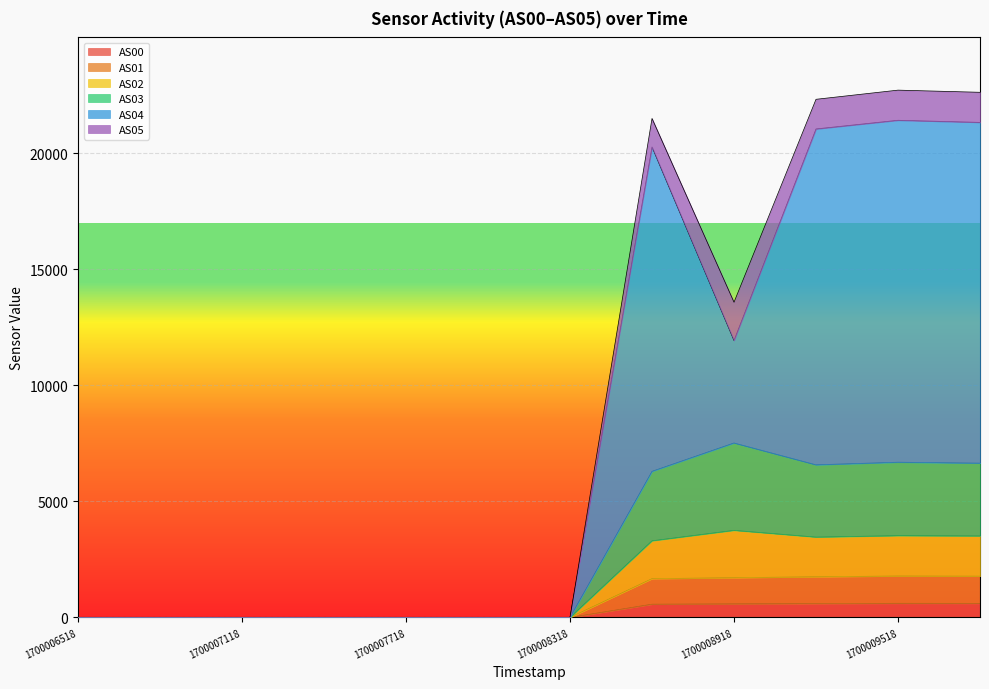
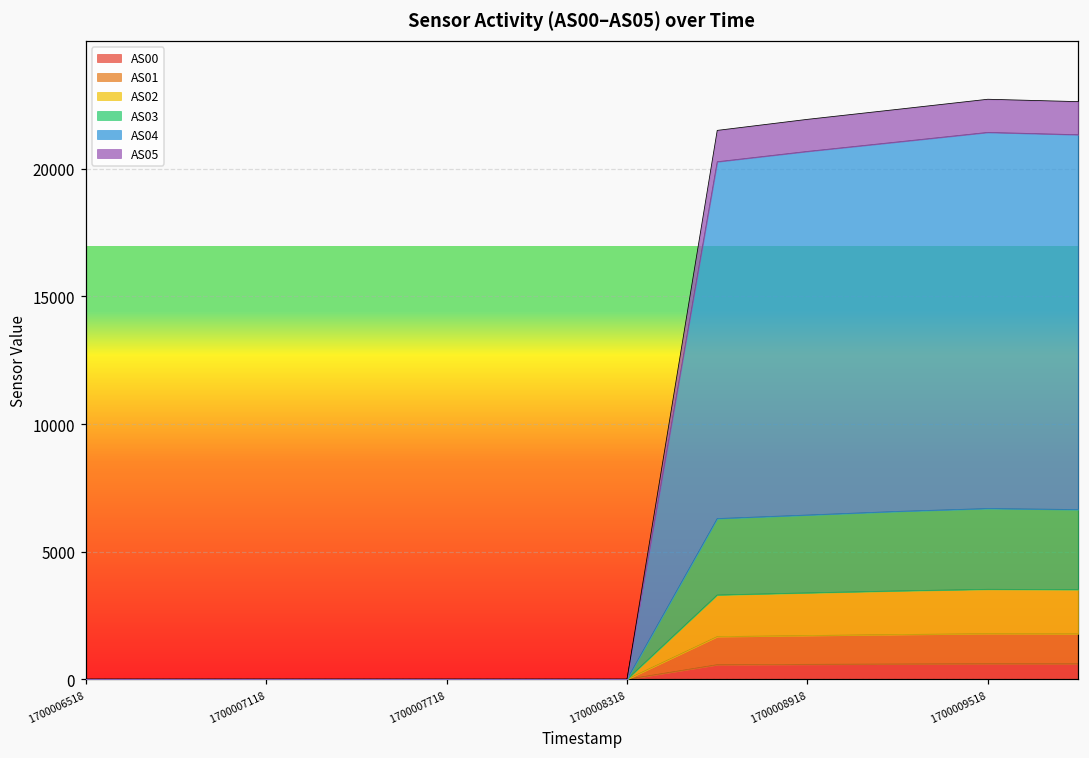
  {
    "AS02": {
-     "1700008918": 2000,
+     "1700008918": 1700,
      "1700009518": 1700
    },
    "AS03": {
-     "1700008918": 3800,
+     "1700008918": 3000,
      "1700009518": 3200
    },
    "AS04": {
-     "1700008918": 4400,
+     "1700008918": 14200,
      "1700009518": 14700
    },
    "AS05": {
-     "1700008918": 1600,
+     "1700008918": 1300,
      "1700009518": 1300
    }
  }
